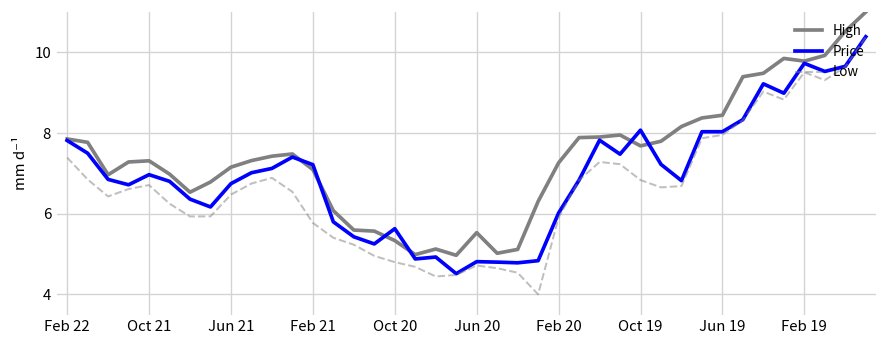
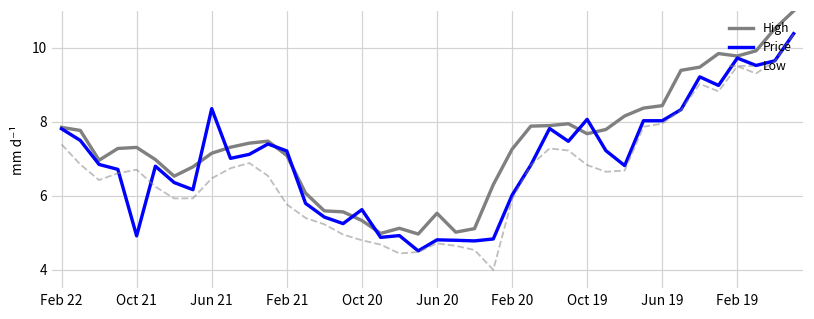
  {
    "Price": {
-     "Oct 21": 7.0,
-     "Jun 21": 6.7,
+     "Oct 21": 4.9,
+     "Jun 21": 8.4,
      "Feb 21": 7.2,
      "Oct 20": 5.6,
      "Jun 20": 4.8,
      "Feb 20": 6.0,
      "Oct 19": 8.1,
      "Jun 19": 8.0
    }
  }
